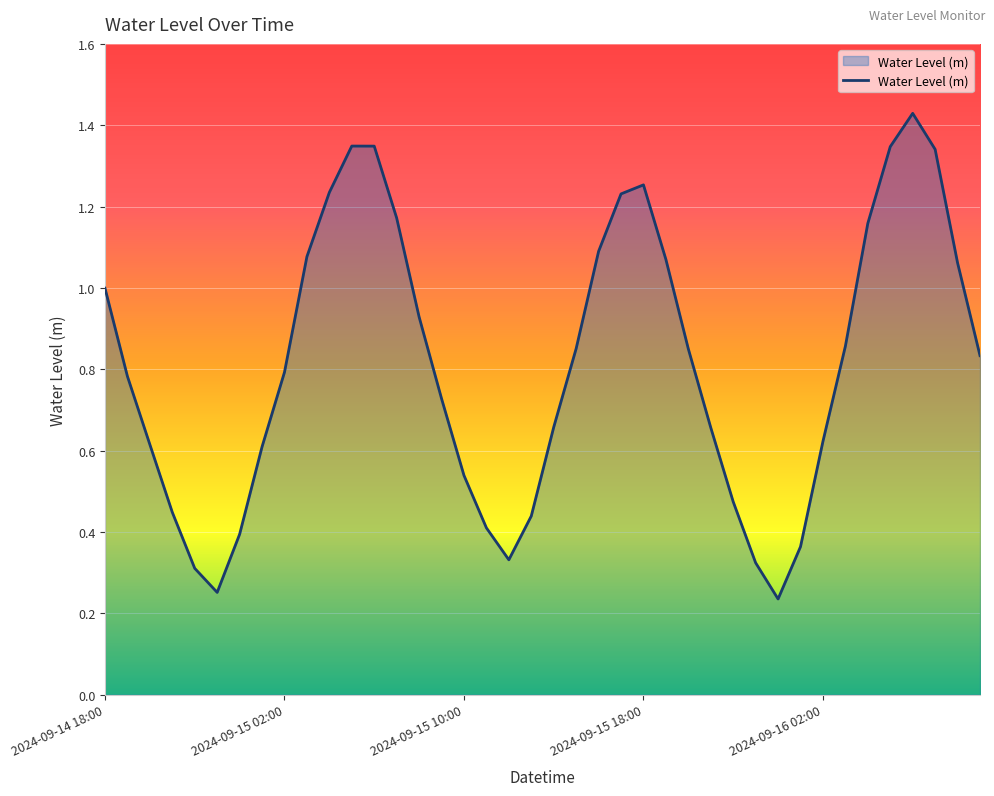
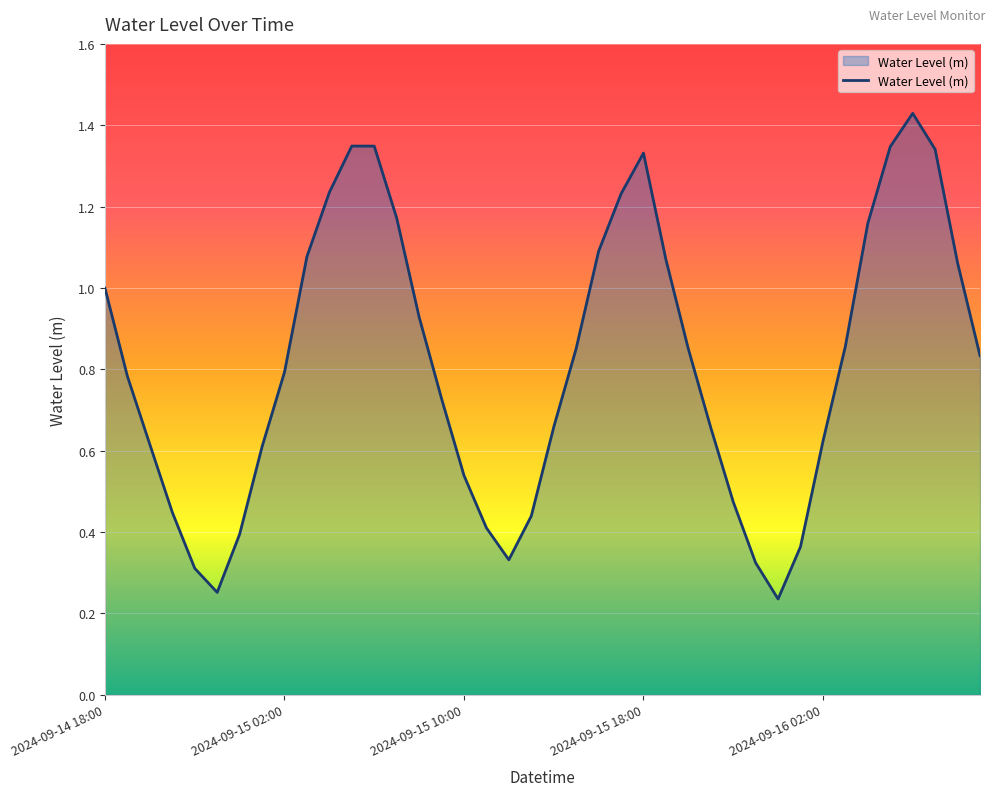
  {
    "2024-09-14 18:00": 1.00,
    "2024-09-15 02:00": 0.79,
    "2024-09-15 10:00": 0.54,
-   "2024-09-15 18:00": 1.25,
+   "2024-09-15 18:00": 1.33,
    "2024-09-16 02:00": 0.62
  }
